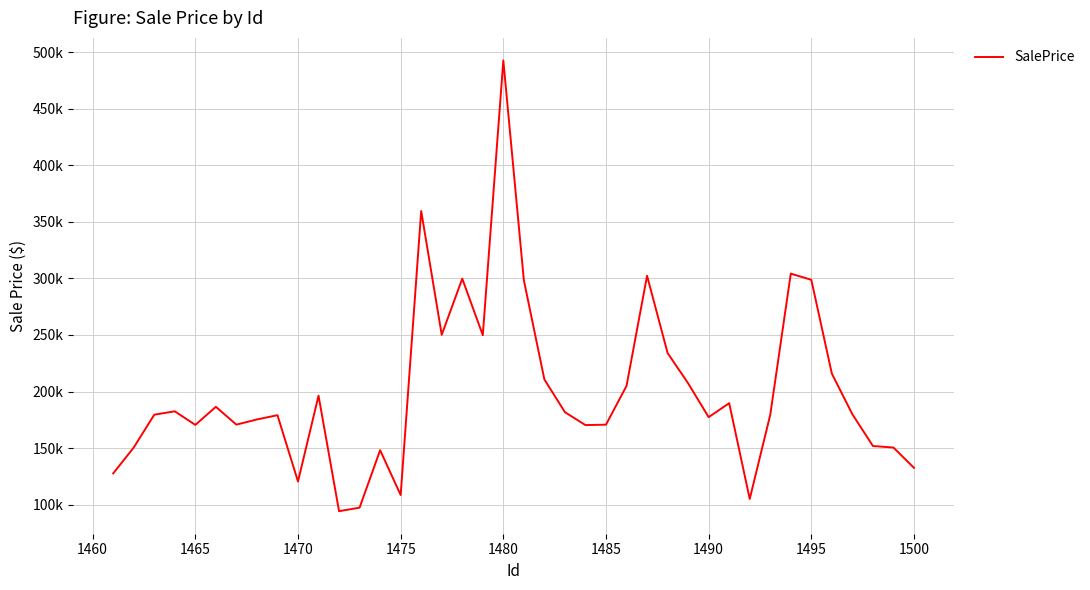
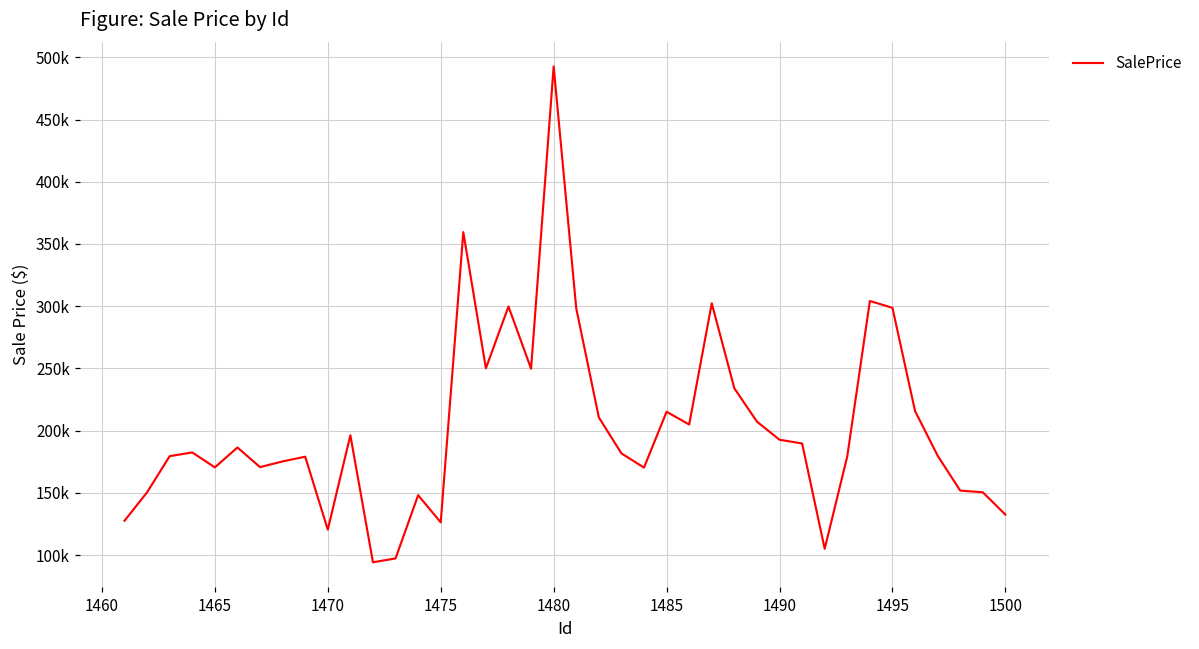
  {
    "1465": 170000,
    "1470": 120000,
-   "1475": 109000,
+   "1475": 126000,
    "1480": 493000,
-   "1485": 171000,
-   "1490": 177000,
+   "1485": 215000,
+   "1490": 193000,
    "1495": 299000,
    "1500": 133000
  }
